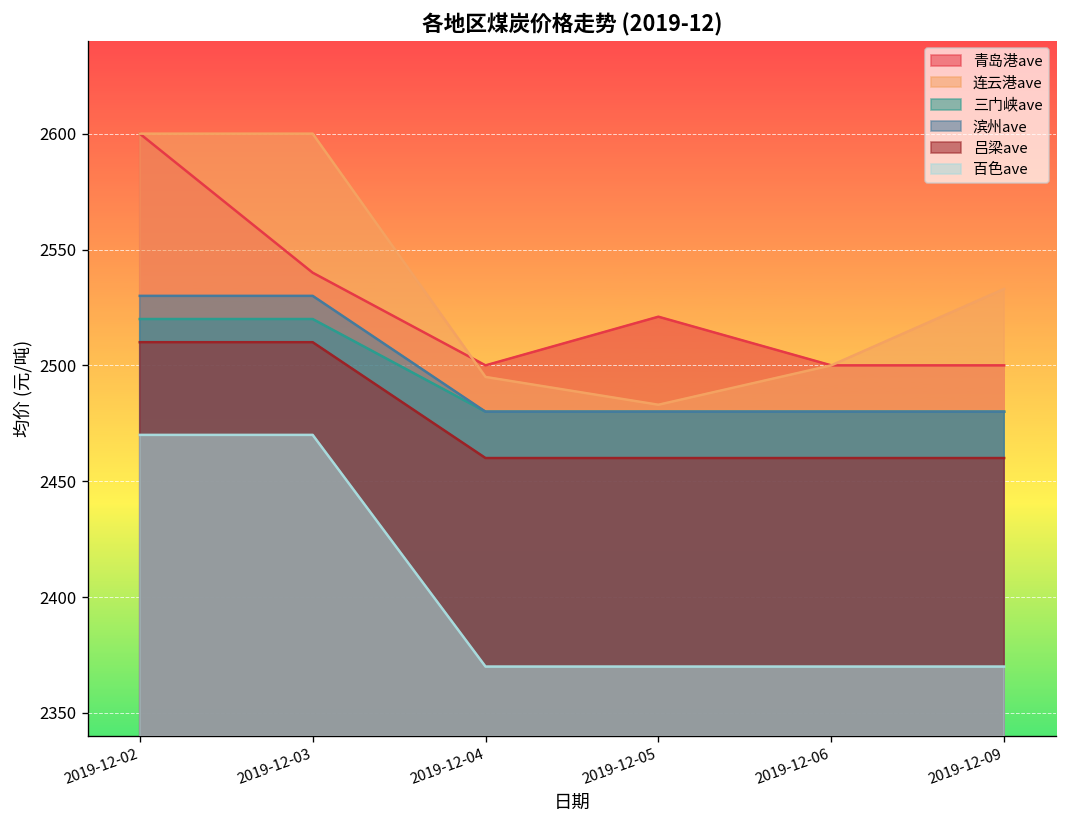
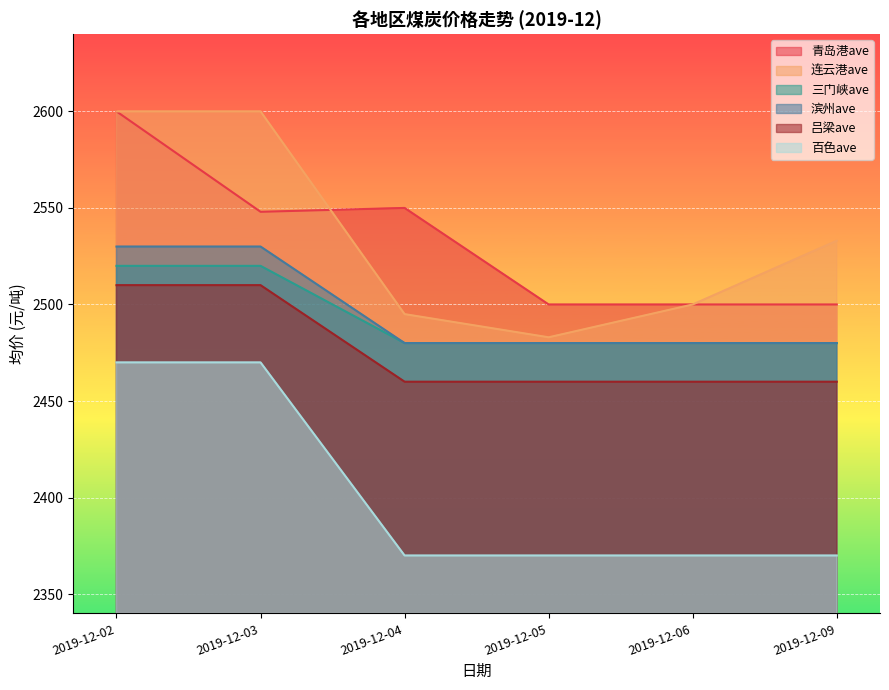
  {
    "青岛港ave": {
-     "2019-12-03": 2540,
-     "2019-12-04": 2500,
-     "2019-12-05": 2521,
+     "2019-12-03": 2548,
+     "2019-12-04": 2550,
+     "2019-12-05": 2500,
      "2019-12-09": 2500
    },
    "连云港ave": {
      "2019-12-03": 2600,
      "2019-12-04": 2495,
      "2019-12-05": 2483,
      "2019-12-09": 2533
    },
    "吕梁ave": {
      "2019-12-02": 2510,
      "2019-12-03": 2510,
      "2019-12-04": 2460,
      "2019-12-05": 2460,
      "2019-12-06": 2460,
      "2019-12-09": 2460
    },
    "百色ave": {
      "2019-12-02": 2470,
      "2019-12-03": 2470,
      "2019-12-04": 2370,
      "2019-12-05": 2370,
      "2019-12-06": 2370,
      "2019-12-09": 2370
    }
  }
